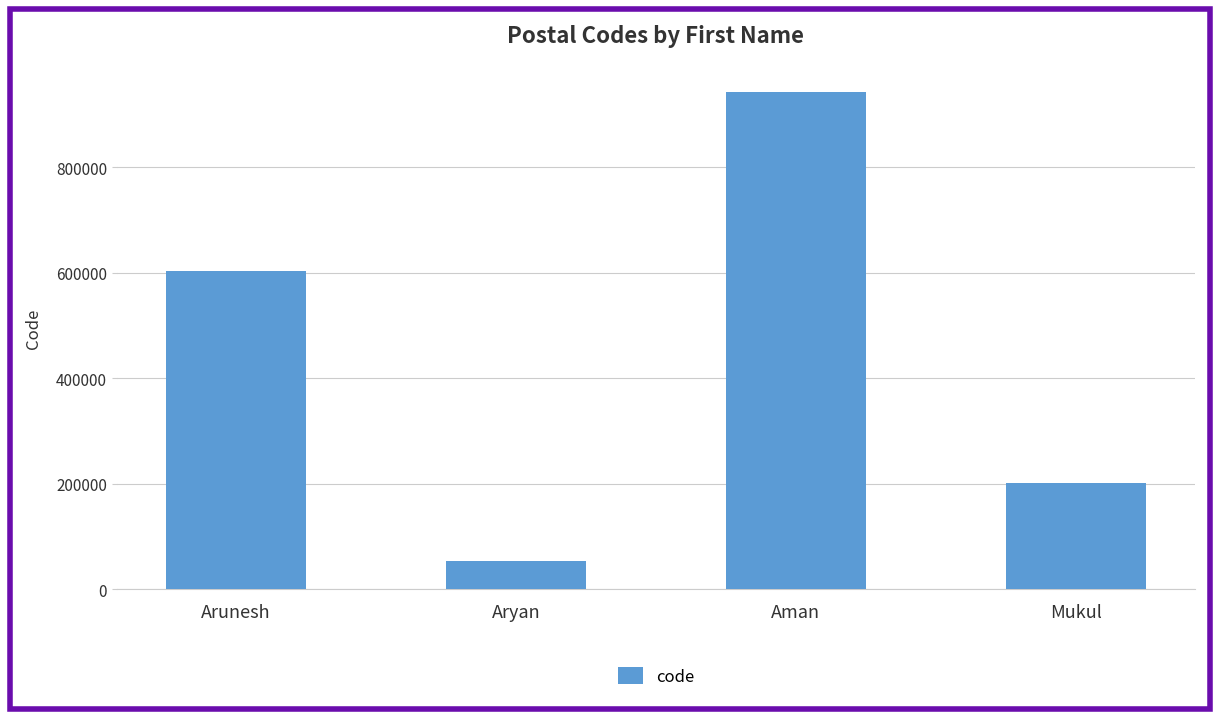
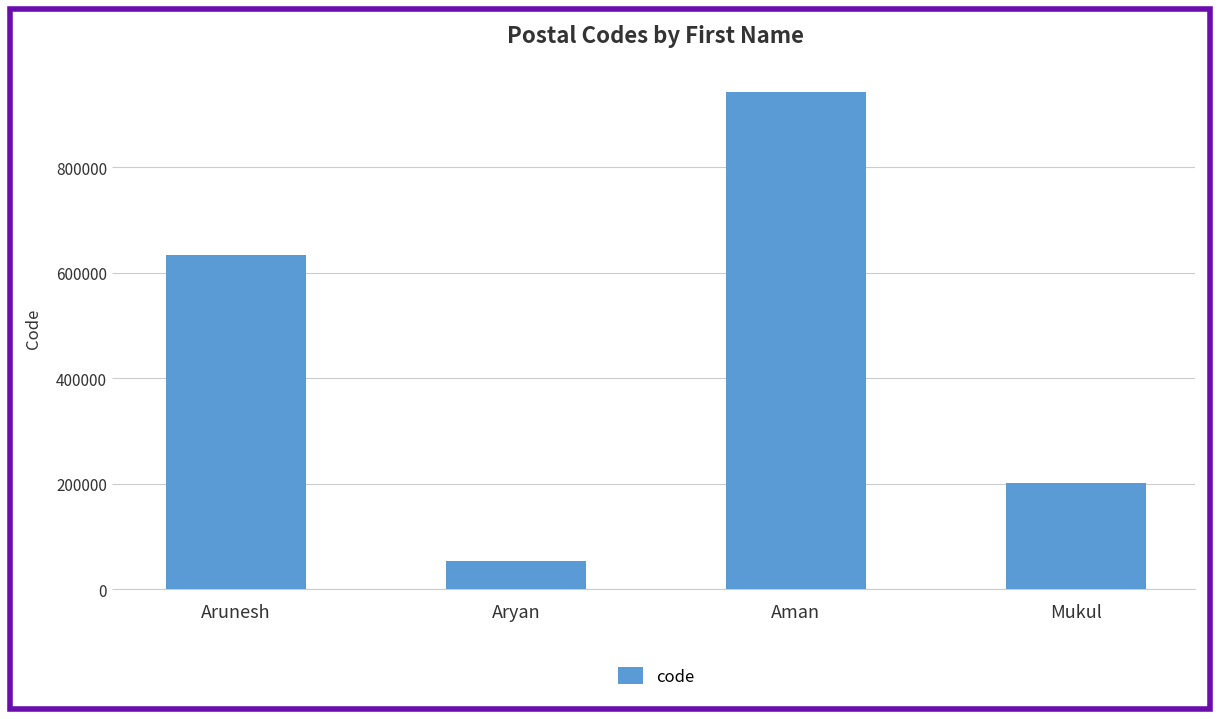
  {
-   "Arunesh": 600000,
+   "Arunesh": 630000,
    "Aryan": 50000,
    "Aman": 940000,
    "Mukul": 200000
  }
